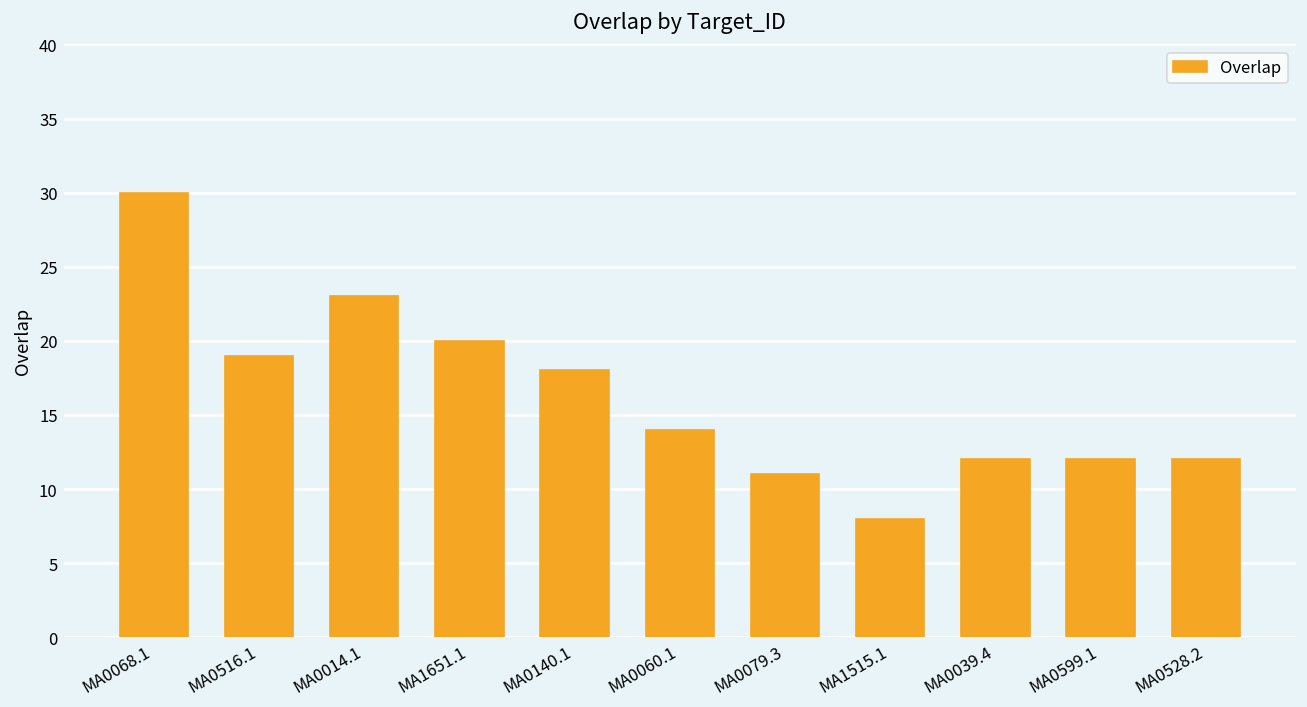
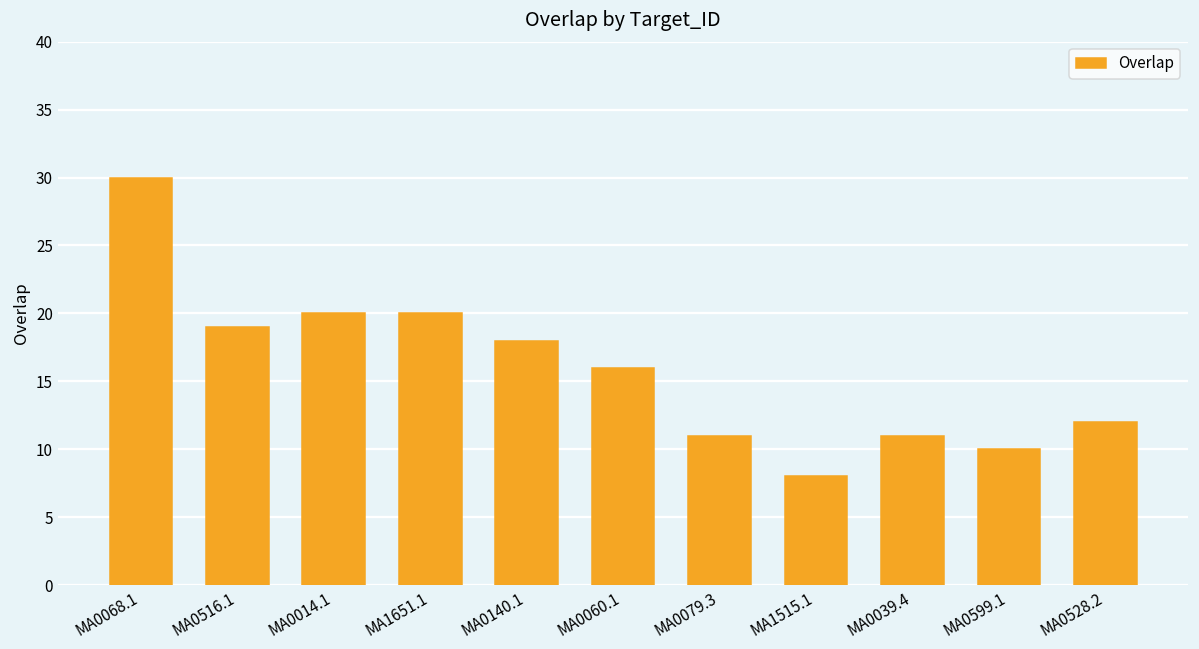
  {
    "MA0068.1": 30,
    "MA0516.1": 19,
-   "MA0014.1": 23,
+   "MA0014.1": 20,
    "MA1651.1": 20,
    "MA0140.1": 18,
-   "MA0060.1": 14,
+   "MA0060.1": 16,
    "MA0079.3": 11,
    "MA1515.1": 8,
-   "MA0039.4": 12,
-   "MA0599.1": 12,
+   "MA0039.4": 11,
+   "MA0599.1": 10,
    "MA0528.2": 12
  }
